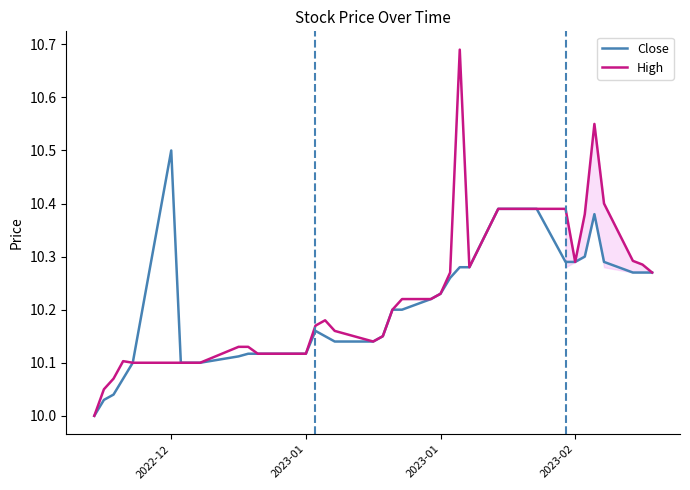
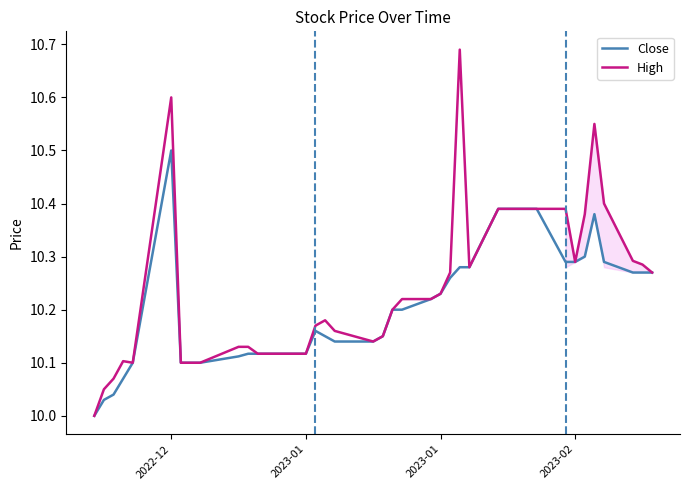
  {
    "Close": {
      "2022-12": 10.5
    },
    "High": {
-     "2022-12": 10.1
+     "2022-12": 10.6
    }
  }
